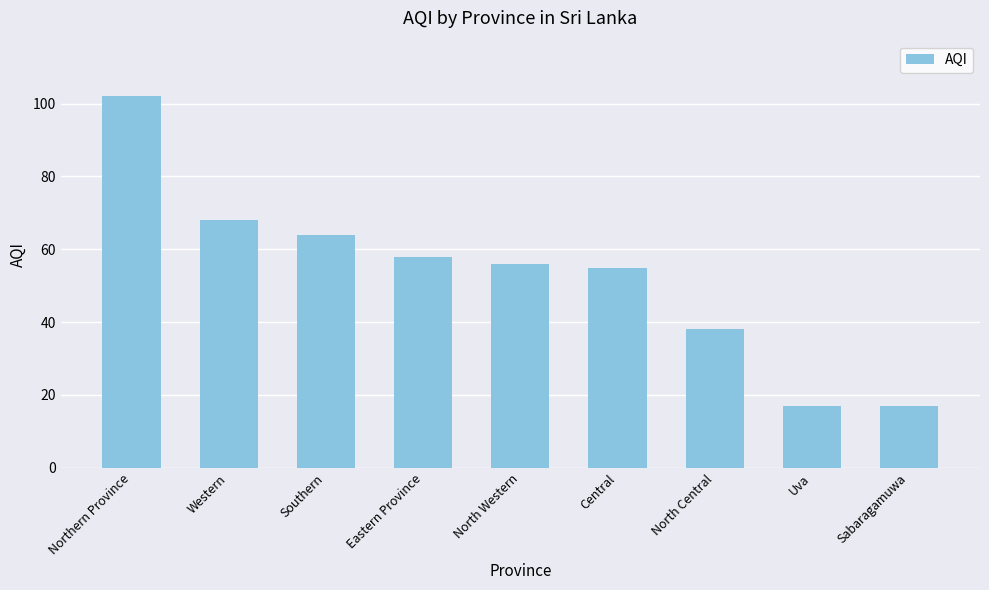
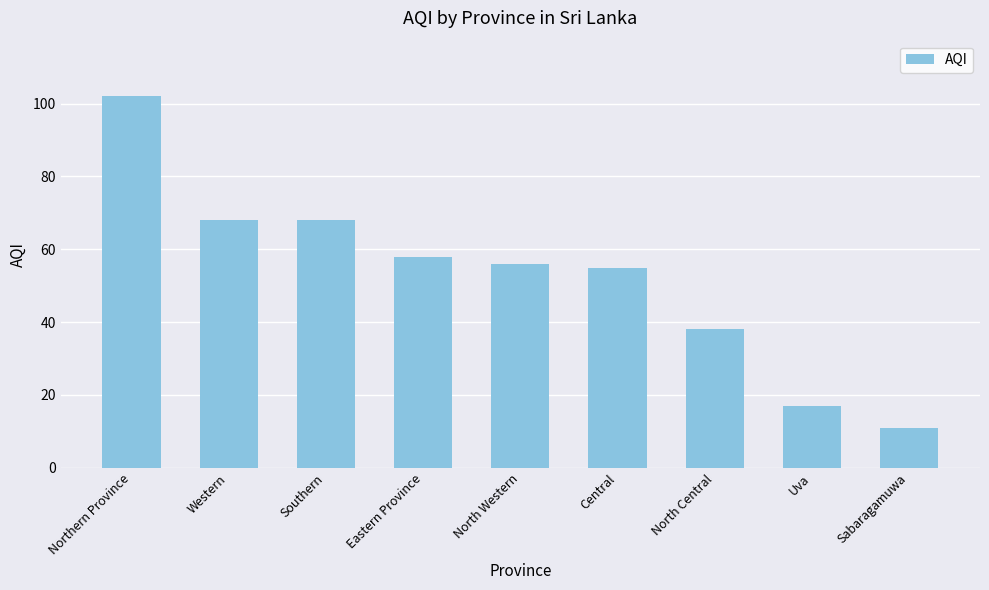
  {
    "Northern Province": 102,
    "Western": 68,
-   "Southern": 64,
+   "Southern": 68,
    "Eastern Province": 58,
    "North Western": 56,
    "Central": 55,
    "North Central": 38,
    "Uva": 17,
-   "Sabaragamuwa": 17
+   "Sabaragamuwa": 11
  }
